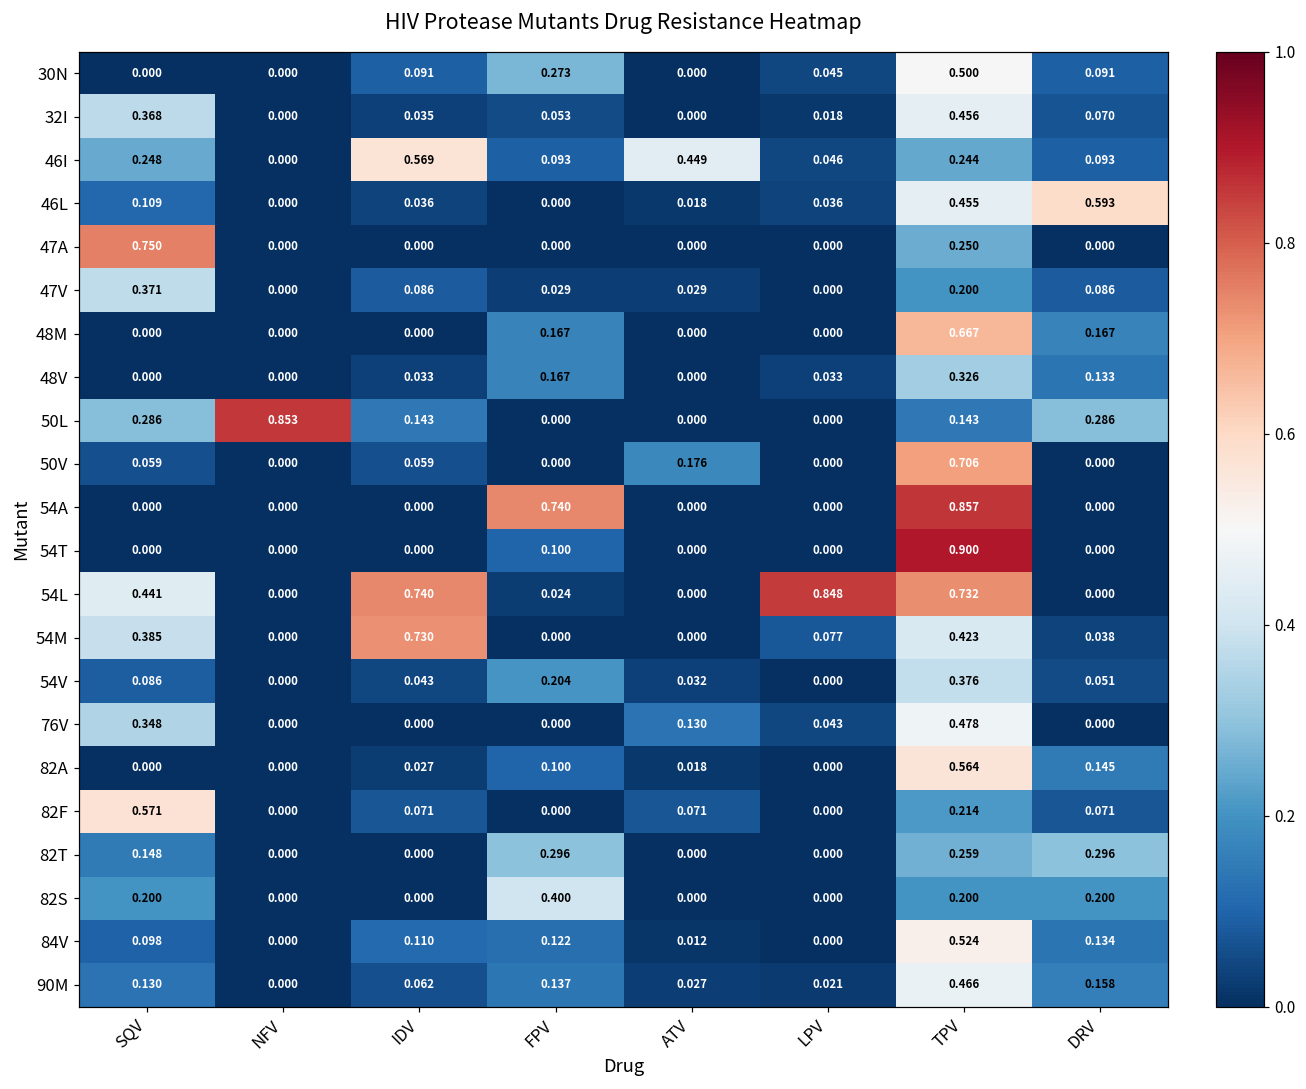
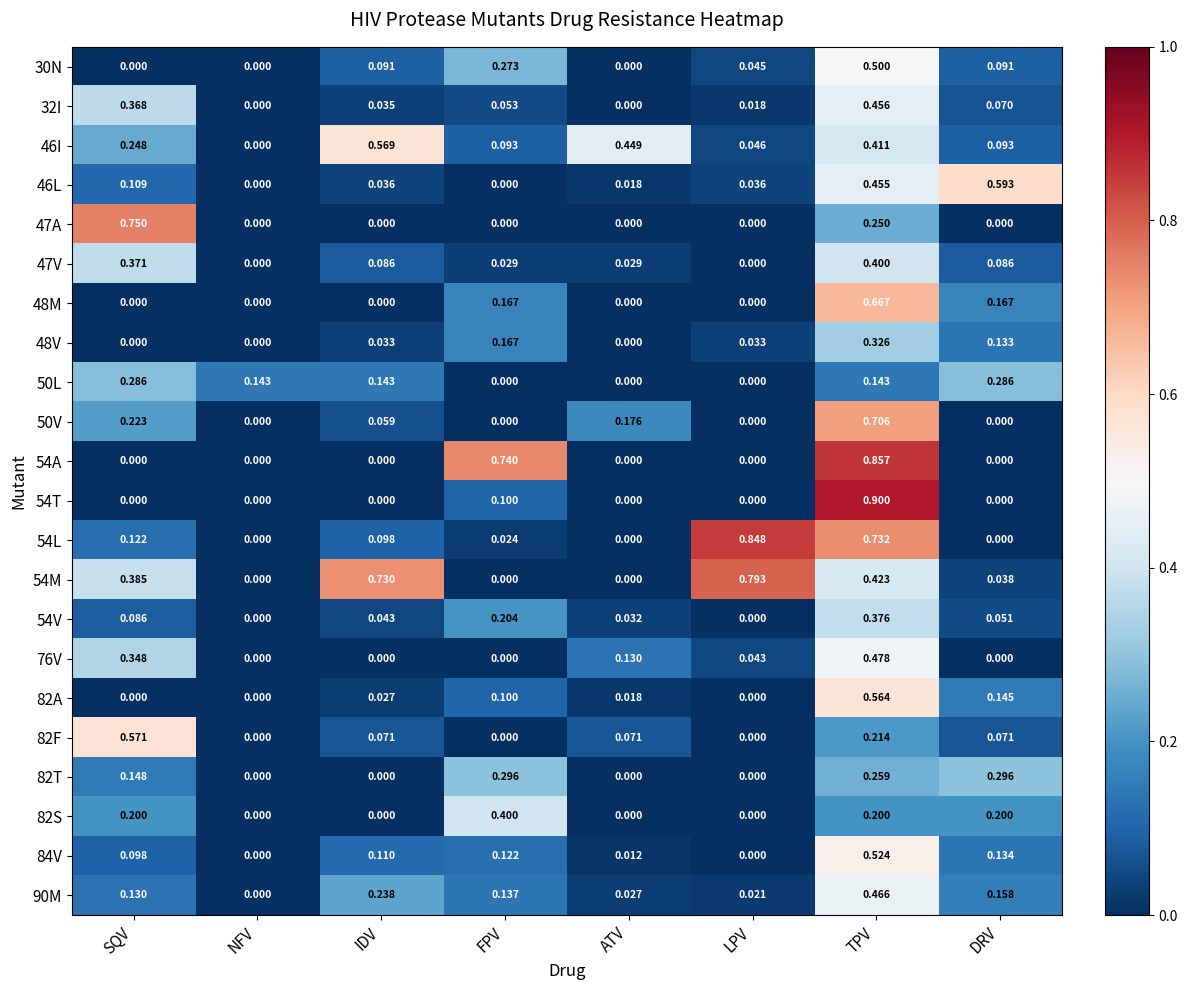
  {
    "30N": {
      "SQV": 0.000,
      "NFV": 0.000,
      "IDV": 0.091,
      "FPV": 0.273,
      "ATV": 0.000,
      "LPV": 0.045,
      "TPV": 0.500,
      "DRV": 0.091
    },
    "32I": {
      "SQV": 0.368,
      "NFV": 0.000,
      "IDV": 0.035,
      "FPV": 0.053,
      "ATV": 0.000,
      "LPV": 0.018,
      "TPV": 0.456,
      "DRV": 0.070
    },
    "46I": {
      "SQV": 0.248,
      "NFV": 0.000,
      "IDV": 0.569,
      "FPV": 0.093,
      "ATV": 0.449,
      "LPV": 0.046,
-     "TPV": 0.244,
+     "TPV": 0.411,
      "DRV": 0.093
    },
    "46L": {
      "SQV": 0.109,
      "NFV": 0.000,
      "IDV": 0.036,
      "FPV": 0.000,
      "ATV": 0.018,
      "LPV": 0.036,
      "TPV": 0.455,
      "DRV": 0.593
    },
    "47A": {
      "SQV": 0.750,
      "NFV": 0.000,
      "IDV": 0.000,
      "FPV": 0.000,
      "ATV": 0.000,
      "LPV": 0.000,
      "TPV": 0.250,
      "DRV": 0.000
    },
    "47V": {
      "SQV": 0.371,
      "NFV": 0.000,
      "IDV": 0.086,
      "FPV": 0.029,
      "ATV": 0.029,
      "LPV": 0.000,
-     "TPV": 0.200,
+     "TPV": 0.400,
      "DRV": 0.086
    },
    "48M": {
      "SQV": 0.000,
      "NFV": 0.000,
      "IDV": 0.000,
      "FPV": 0.167,
      "ATV": 0.000,
      "LPV": 0.000,
      "TPV": 0.667,
      "DRV": 0.167
    },
    "48V": {
      "SQV": 0.000,
      "NFV": 0.000,
      "IDV": 0.033,
      "FPV": 0.167,
      "ATV": 0.000,
      "LPV": 0.033,
      "TPV": 0.326,
      "DRV": 0.133
    },
    "50L": {
      "SQV": 0.286,
-     "NFV": 0.853,
+     "NFV": 0.143,
      "IDV": 0.143,
      "FPV": 0.000,
      "ATV": 0.000,
      "LPV": 0.000,
      "TPV": 0.143,
      "DRV": 0.286
    },
    "50V": {
-     "SQV": 0.059,
+     "SQV": 0.223,
      "NFV": 0.000,
      "IDV": 0.059,
      "FPV": 0.000,
      "ATV": 0.176,
      "LPV": 0.000,
      "TPV": 0.706,
      "DRV": 0.000
    },
    "54A": {
      "SQV": 0.000,
      "NFV": 0.000,
      "IDV": 0.000,
      "FPV": 0.740,
      "ATV": 0.000,
      "LPV": 0.000,
      "TPV": 0.857,
      "DRV": 0.000
    },
    "54T": {
      "SQV": 0.000,
      "NFV": 0.000,
      "IDV": 0.000,
      "FPV": 0.100,
      "ATV": 0.000,
      "LPV": 0.000,
      "TPV": 0.900,
      "DRV": 0.000
    },
    "54L": {
-     "SQV": 0.441,
+     "SQV": 0.122,
      "NFV": 0.000,
-     "IDV": 0.740,
+     "IDV": 0.098,
      "FPV": 0.024,
      "ATV": 0.000,
      "LPV": 0.848,
      "TPV": 0.732,
      "DRV": 0.000
    },
    "54M": {
      "SQV": 0.385,
      "NFV": 0.000,
      "IDV": 0.730,
      "FPV": 0.000,
      "ATV": 0.000,
-     "LPV": 0.077,
+     "LPV": 0.793,
      "TPV": 0.423,
      "DRV": 0.038
    },
    "54V": {
      "SQV": 0.086,
      "NFV": 0.000,
      "IDV": 0.043,
      "FPV": 0.204,
      "ATV": 0.032,
      "LPV": 0.000,
      "TPV": 0.376,
      "DRV": 0.051
    },
    "76V": {
      "SQV": 0.348,
      "NFV": 0.000,
      "IDV": 0.000,
      "FPV": 0.000,
      "ATV": 0.130,
      "LPV": 0.043,
      "TPV": 0.478,
      "DRV": 0.000
    },
    "82A": {
      "SQV": 0.000,
      "NFV": 0.000,
      "IDV": 0.027,
      "FPV": 0.100,
      "ATV": 0.018,
      "LPV": 0.000,
      "TPV": 0.564,
      "DRV": 0.145
    },
    "82F": {
      "SQV": 0.571,
      "NFV": 0.000,
      "IDV": 0.071,
      "FPV": 0.000,
      "ATV": 0.071,
      "LPV": 0.000,
      "TPV": 0.214,
      "DRV": 0.071
    },
    "82T": {
      "SQV": 0.148,
      "NFV": 0.000,
      "IDV": 0.000,
      "FPV": 0.296,
      "ATV": 0.000,
      "LPV": 0.000,
      "TPV": 0.259,
      "DRV": 0.296
    },
    "82S": {
      "SQV": 0.200,
      "NFV": 0.000,
      "IDV": 0.000,
      "FPV": 0.400,
      "ATV": 0.000,
      "LPV": 0.000,
      "TPV": 0.200,
      "DRV": 0.200
    },
    "84V": {
      "SQV": 0.098,
      "NFV": 0.000,
      "IDV": 0.110,
      "FPV": 0.122,
      "ATV": 0.012,
      "LPV": 0.000,
      "TPV": 0.524,
      "DRV": 0.134
    },
    "90M": {
      "SQV": 0.130,
      "NFV": 0.000,
-     "IDV": 0.062,
+     "IDV": 0.238,
      "FPV": 0.137,
      "ATV": 0.027,
      "LPV": 0.021,
      "TPV": 0.466,
      "DRV": 0.158
    }
  }
